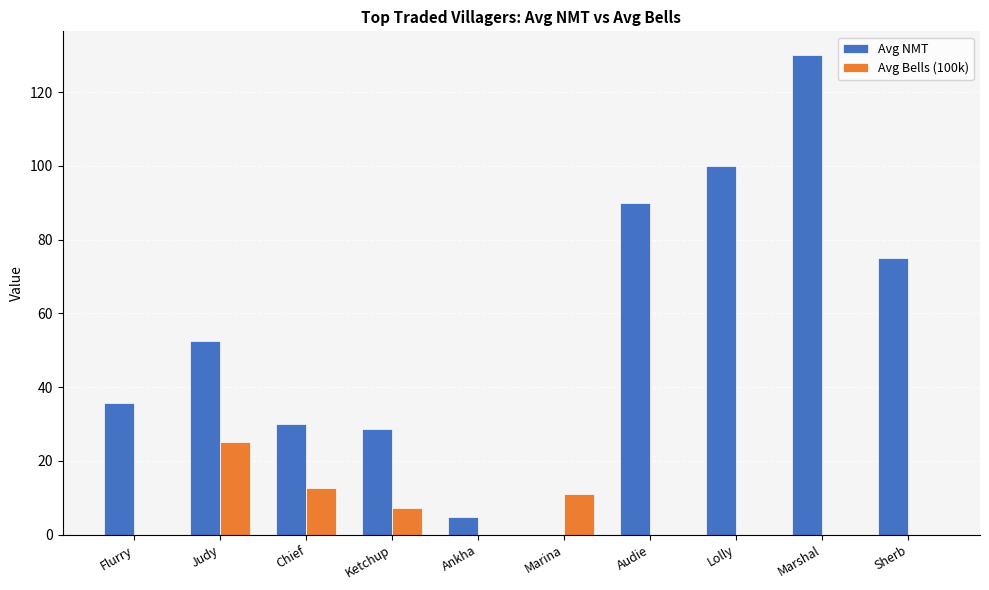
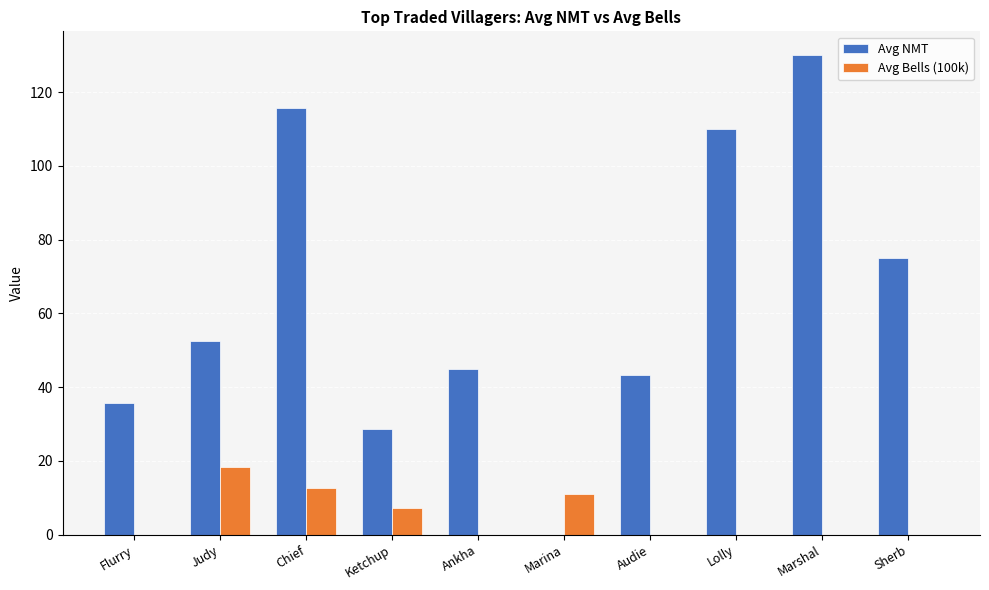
  {
    "Avg NMT": {
      "Flurry": 36,
      "Judy": 53,
-     "Chief": 30,
+     "Chief": 116,
      "Ketchup": 29,
-     "Ankha": 5,
+     "Ankha": 45,
      "Marina": 0,
-     "Audie": 90,
-     "Lolly": 100,
+     "Audie": 43,
+     "Lolly": 110,
      "Marshal": 130,
      "Sherb": 75
    },
    "Avg Bells (100k)": {
      "Flurry": 0,
-     "Judy": 25,
+     "Judy": 18,
      "Chief": 13,
      "Ketchup": 7,
      "Ankha": 0,
      "Marina": 11,
      "Audie": 0,
      "Lolly": 0,
      "Marshal": 0,
      "Sherb": 0
    }
  }
